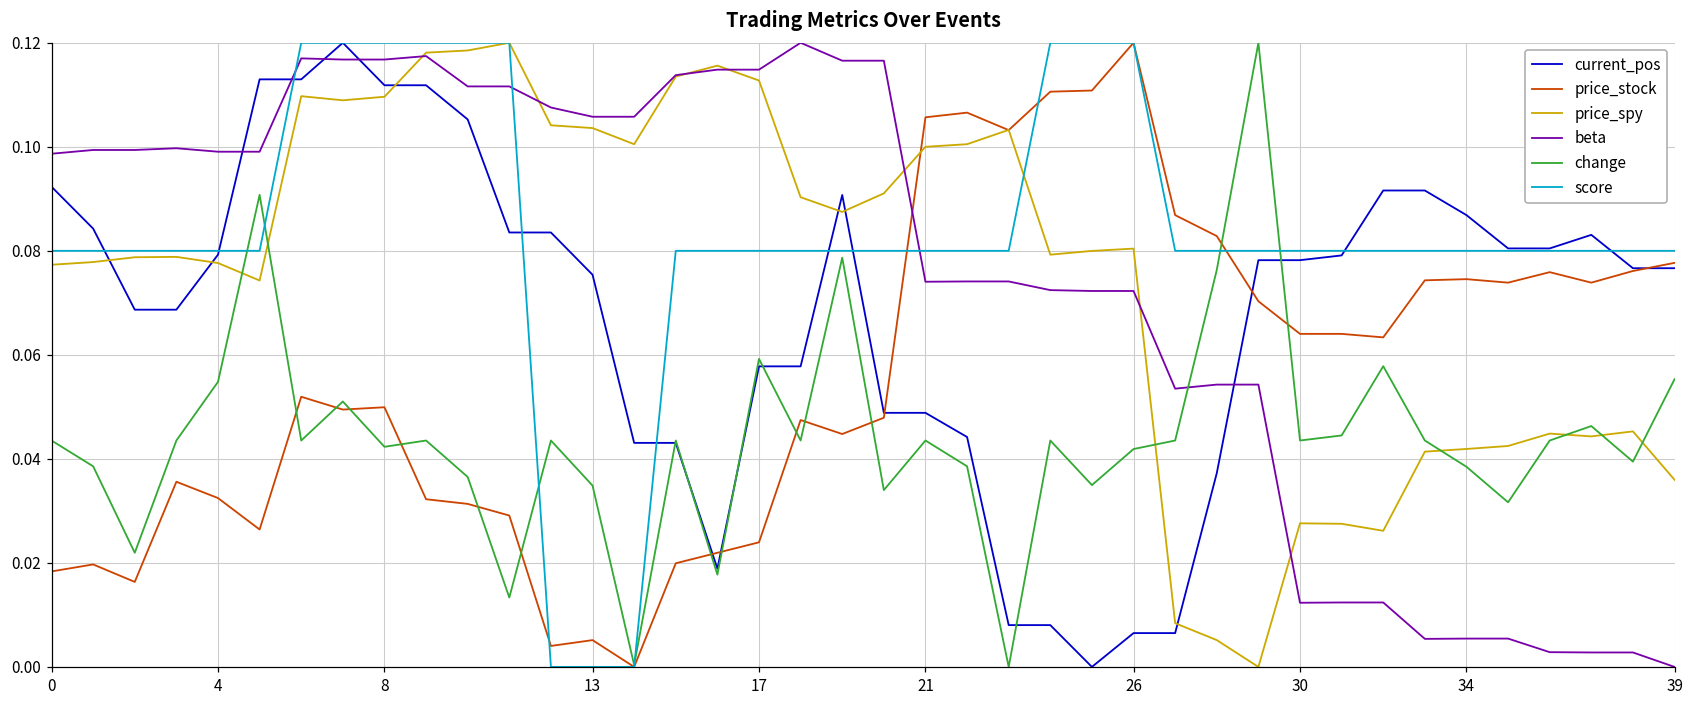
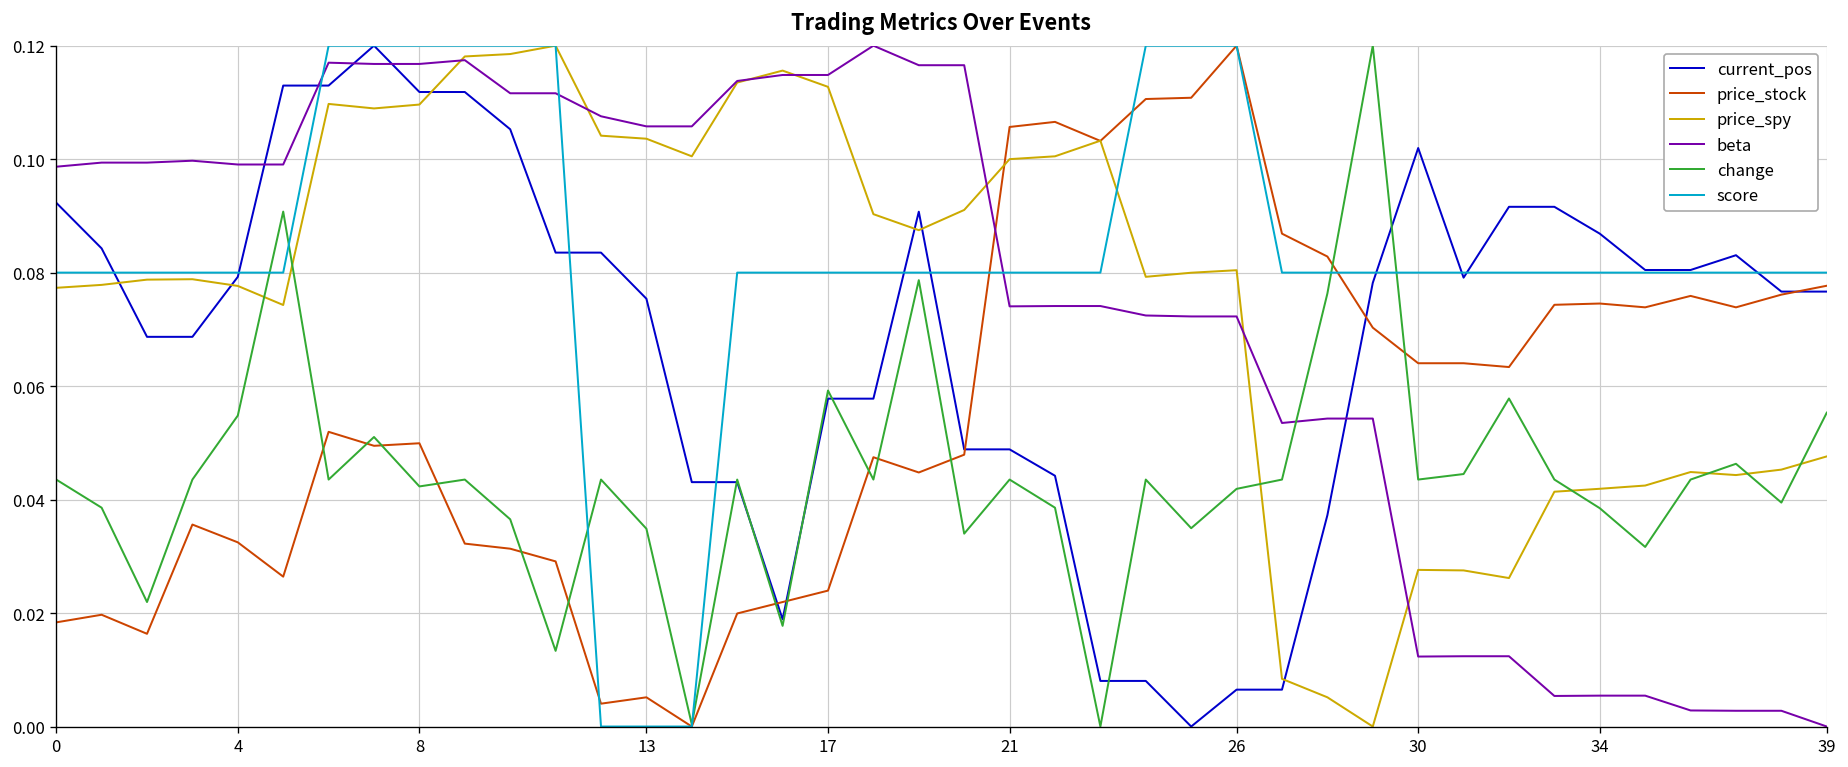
  {
    "current_pos": {
      "0": 0.092,
      "4": 0.079,
      "8": 0.112,
      "13": 0.075,
      "17": 0.058,
      "21": 0.049,
      "26": 0.007,
-     "30": 0.078,
+     "30": 0.102,
      "34": 0.087,
      "39": 0.077
    },
    "price_stock": {
      "0": 0.018,
      "4": 0.032,
      "8": 0.050,
      "13": 0.005,
      "17": 0.024,
      "21": 0.106,
      "30": 0.064,
      "34": 0.075,
      "39": 0.078
    },
    "price_spy": {
      "0": 0.077,
      "4": 0.078,
      "8": 0.110,
      "13": 0.104,
      "17": 0.113,
      "21": 0.100,
      "26": 0.080,
      "30": 0.028,
      "34": 0.042,
-     "39": 0.036
+     "39": 0.048
    },
    "beta": {
      "0": 0.099,
      "4": 0.099,
      "8": 0.117,
      "13": 0.106,
      "17": 0.115,
      "21": 0.074,
      "26": 0.072,
      "30": 0.012,
      "34": 0.005,
      "39": 0.000
    },
    "change": {
      "0": 0.044,
      "4": 0.055,
      "8": 0.042,
      "13": 0.035,
      "17": 0.059,
      "21": 0.044,
      "26": 0.042,
      "30": 0.044,
      "34": 0.038,
      "39": 0.055
    },
    "score": {
      "0": 0.080,
      "4": 0.080,
      "8": 0.120,
      "13": 0.000,
      "17": 0.080,
      "21": 0.080,
      "30": 0.080,
      "34": 0.080,
      "39": 0.080
    }
  }
